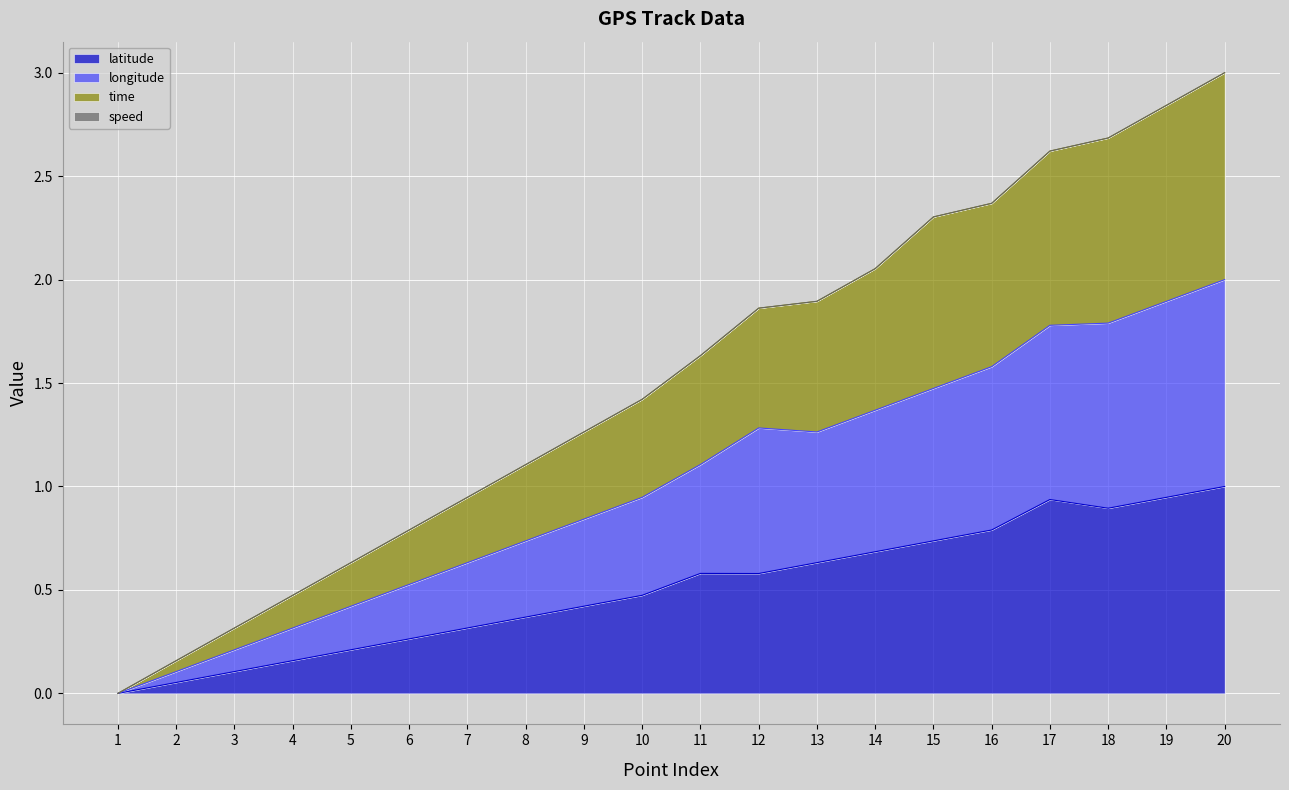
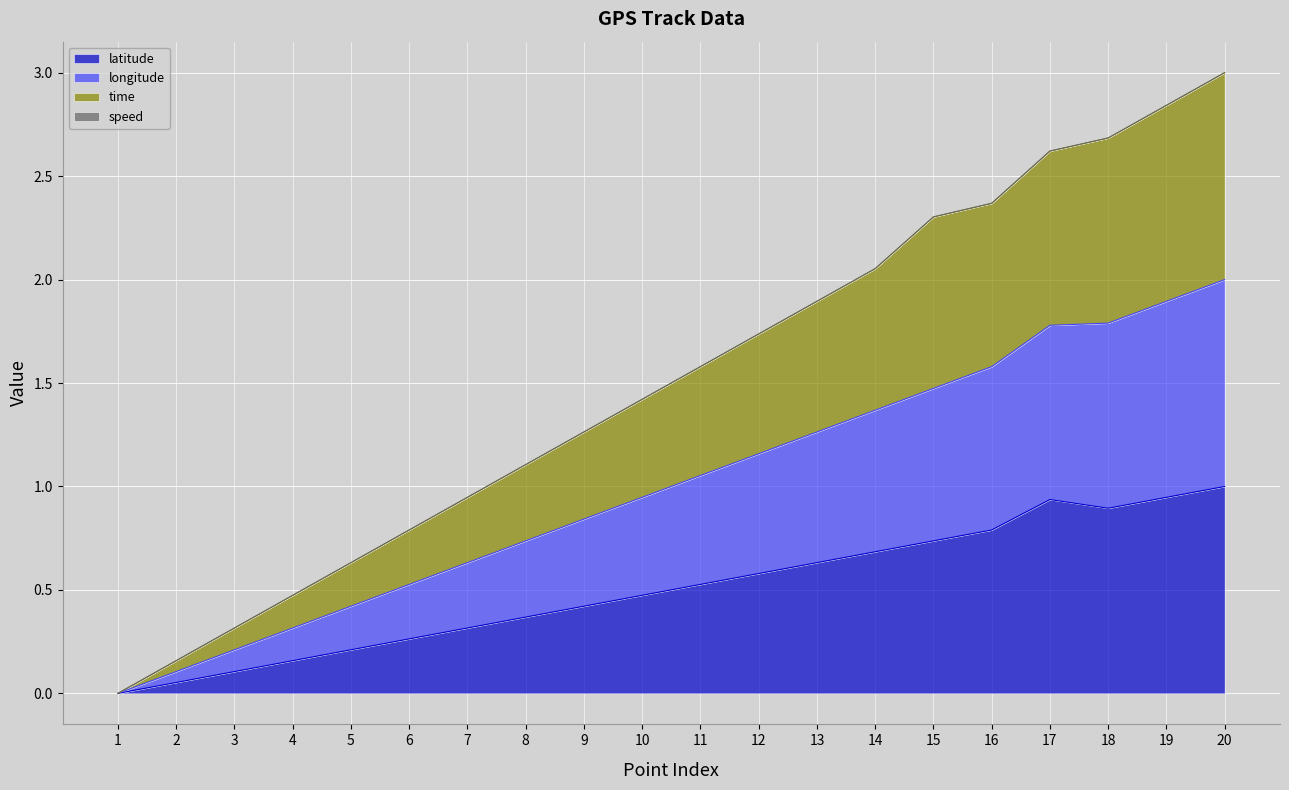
  {
    "latitude": {
      "2": 0.05,
      "3": 0.11,
      "4": 0.16,
      "5": 0.21,
      "6": 0.26,
      "7": 0.32,
      "8": 0.37,
      "9": 0.42,
      "10": 0.47,
-     "11": 0.58,
+     "11": 0.53,
      "12": 0.58,
      "13": 0.63,
      "14": 0.68,
      "15": 0.74,
      "16": 0.79,
      "17": 0.94,
      "18": 0.89,
      "19": 0.95,
      "20": 1.00
    },
    "longitude": {
      "2": 0.05,
      "3": 0.11,
      "4": 0.16,
      "5": 0.21,
      "6": 0.26,
      "7": 0.32,
      "8": 0.37,
      "9": 0.42,
      "10": 0.47,
      "11": 0.53,
-     "12": 0.70,
+     "12": 0.58,
      "13": 0.63,
      "14": 0.68,
      "15": 0.74,
      "16": 0.79,
      "17": 0.84,
      "18": 0.89,
      "19": 0.95,
      "20": 1.00
    }
  }
